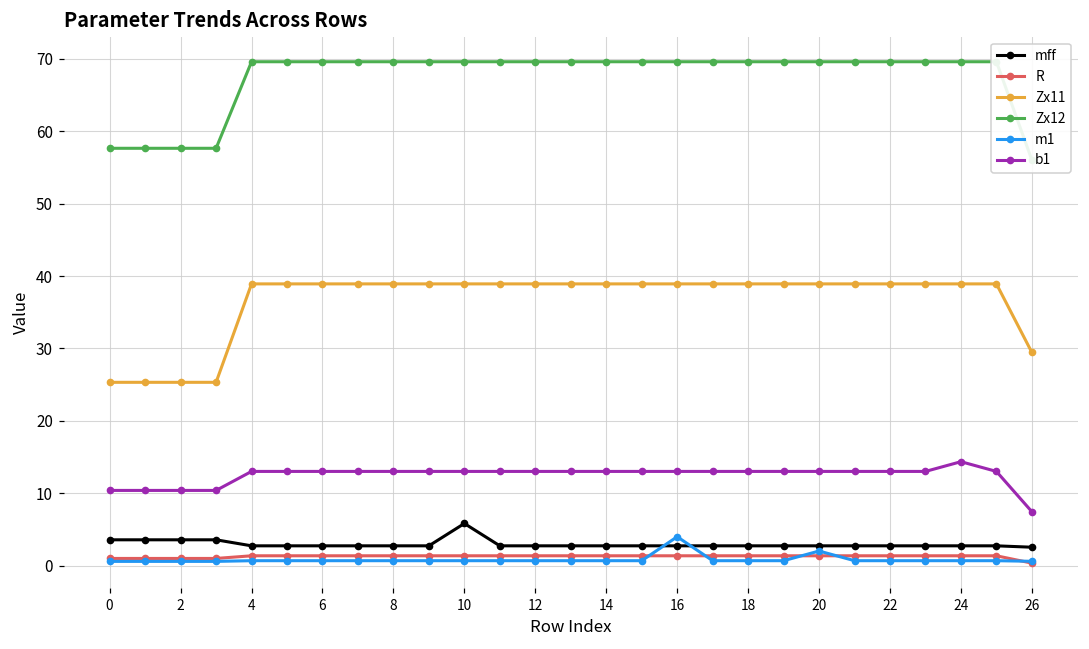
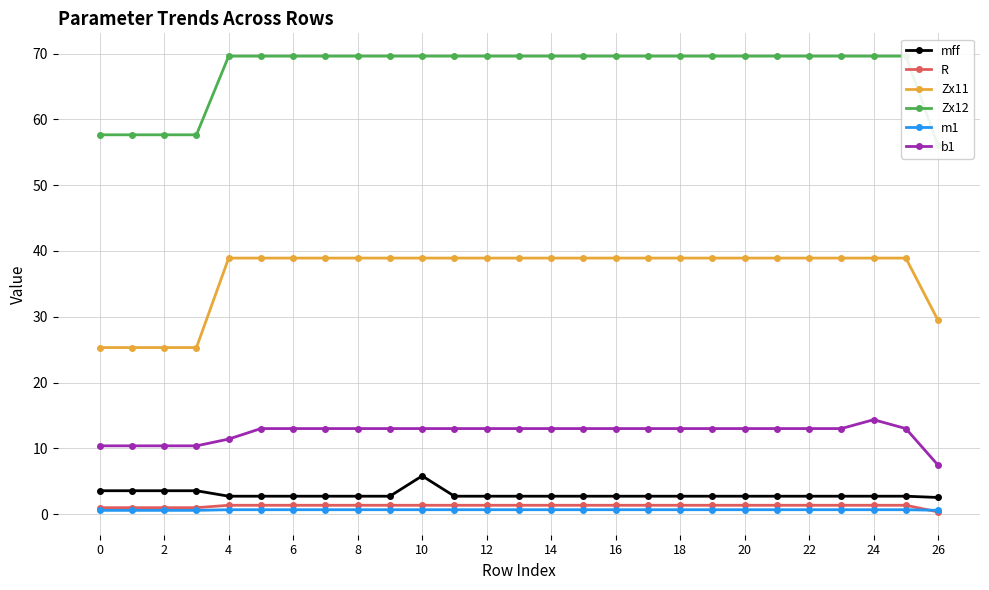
  {
    "mff": {
      "0": 4,
      "2": 4,
      "4": 3,
      "6": 3,
      "8": 3,
      "10": 6,
      "12": 3,
      "14": 3,
      "16": 3,
      "18": 3,
      "20": 3,
      "22": 3,
      "24": 3,
      "26": 3
    },
    "R": {
      "0": 1,
      "2": 1,
      "4": 1,
      "6": 1,
      "8": 1,
      "10": 1,
      "12": 1,
      "14": 1,
      "16": 1,
      "18": 1,
      "20": 1,
      "22": 1,
      "24": 1
    },
    "Zx11": {
      "0": 25,
      "2": 25,
      "4": 39,
      "6": 39,
      "8": 39,
      "10": 39,
      "12": 39,
      "14": 39,
      "16": 39,
      "18": 39,
      "20": 39,
      "22": 39,
      "24": 39,
      "26": 29
    },
    "Zx12": {
      "0": 58,
      "2": 58,
      "4": 70,
      "6": 70,
      "8": 70,
      "10": 70,
      "12": 70,
      "14": 70,
      "16": 70,
      "18": 70,
      "20": 70,
      "22": 70,
      "24": 70
    },
    "m1": {
      "0": 1,
      "2": 1,
      "4": 1,
      "6": 1,
      "8": 1,
      "10": 1,
      "12": 1,
      "14": 1,
-     "16": 4,
+     "16": 1,
      "18": 1,
-     "20": 2,
+     "20": 1,
      "22": 1,
      "24": 1
    },
    "b1": {
      "0": 10,
      "2": 10,
-     "4": 13,
+     "4": 11,
      "6": 13,
      "8": 13,
      "10": 13,
      "12": 13,
      "14": 13,
      "16": 13,
      "18": 13,
      "20": 13,
      "22": 13,
      "24": 14,
      "26": 7
    }
  }
